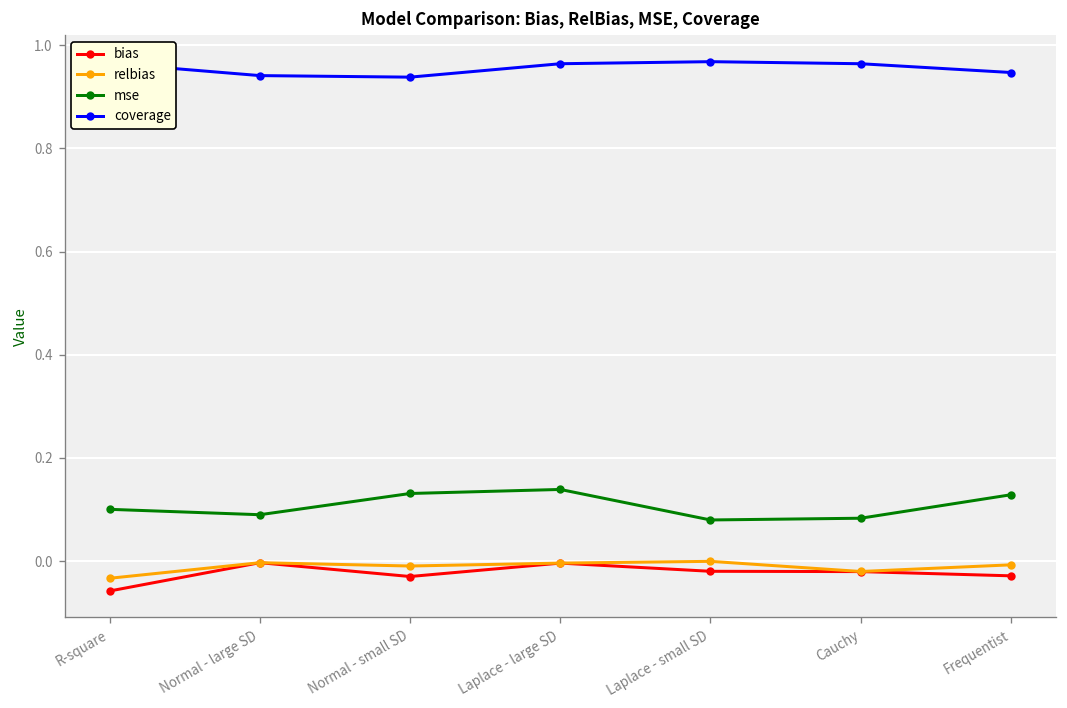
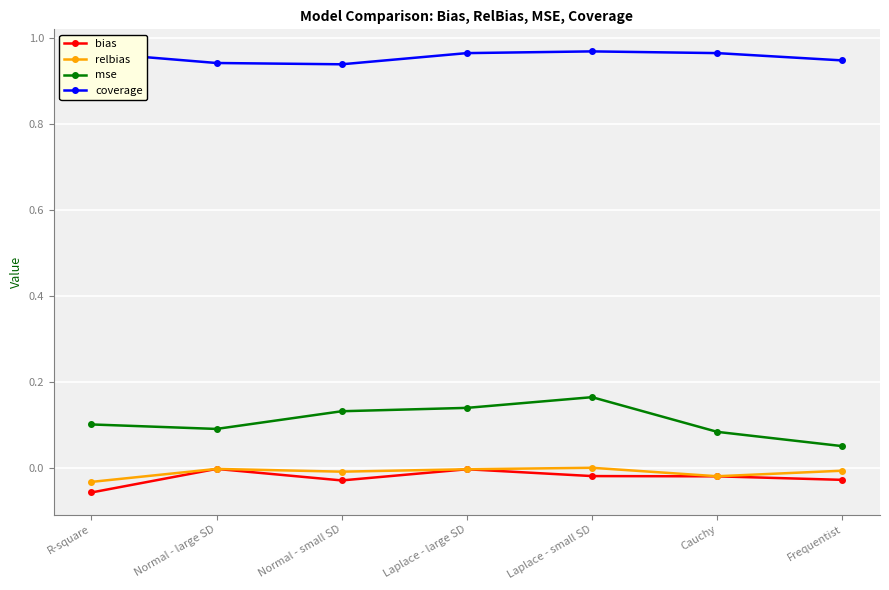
  {
    "bias": {
      "R-square": -0.06,
      "Normal - small SD": -0.03,
      "Laplace - small SD": -0.02,
      "Frequentist": -0.03
    },
    "relbias": {
      "R-square": -0.03,
      "Normal - small SD": -0.01,
      "Laplace - small SD": 0.00,
      "Frequentist": -0.01
    },
    "mse": {
      "R-square": 0.10,
      "Normal - large SD": 0.09,
      "Normal - small SD": 0.13,
      "Laplace - large SD": 0.14,
-     "Laplace - small SD": 0.08,
+     "Laplace - small SD": 0.16,
      "Cauchy": 0.08,
-     "Frequentist": 0.13
+     "Frequentist": 0.05
    },
    "coverage": {
      "Normal - large SD": 0.94,
      "Normal - small SD": 0.94,
      "Laplace - large SD": 0.96,
      "Laplace - small SD": 0.97,
      "Cauchy": 0.96,
      "Frequentist": 0.95
    }
  }
